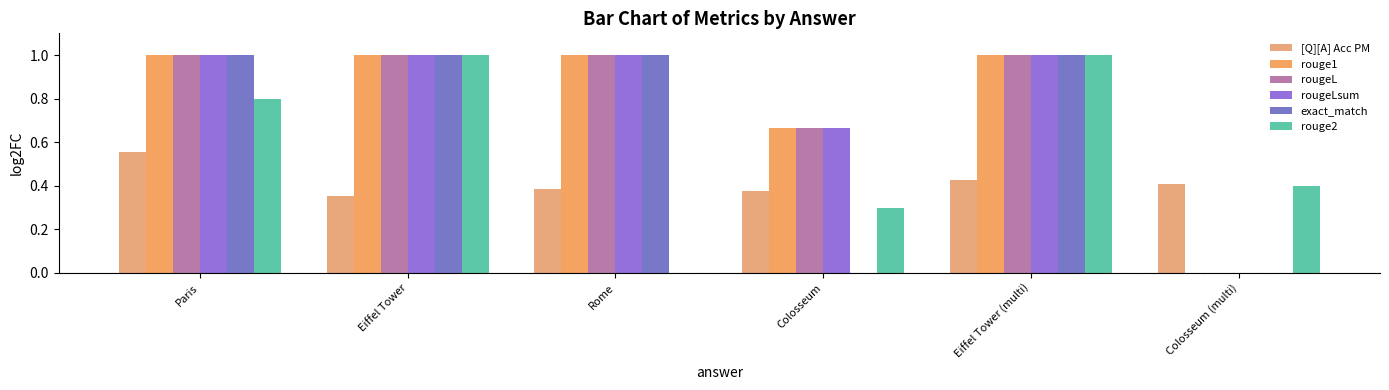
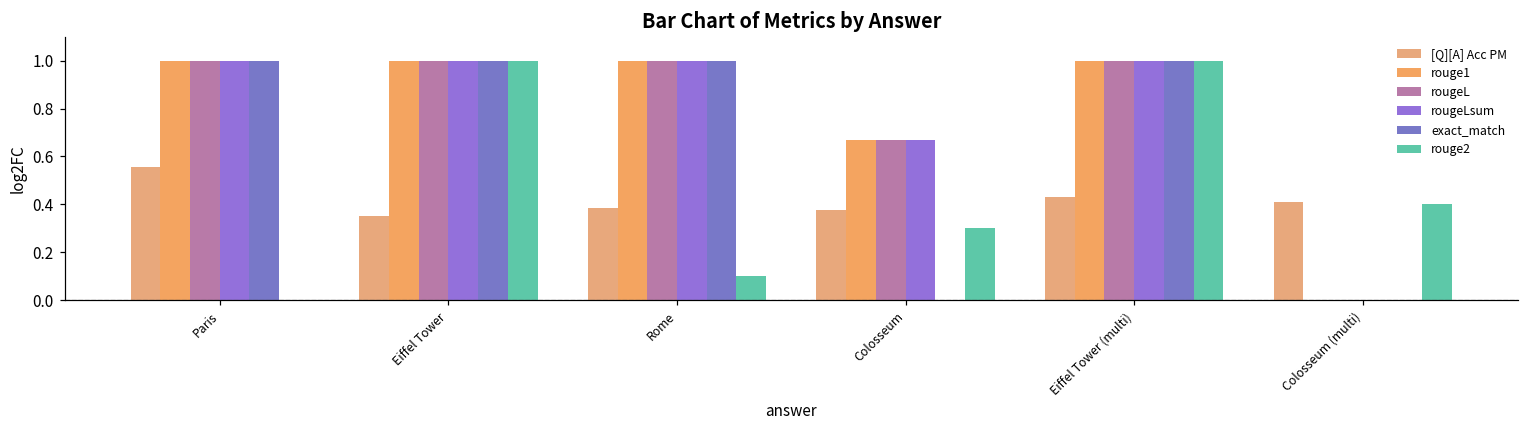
  {
    "rougeL": {
      "Paris": 1.0,
      "Eiffel Tower": 1.0,
      "Rome": 1.0,
      "Colosseum": 0.67,
      "Eiffel Tower (multi)": 1.0,
      "Colosseum (multi)": 0.0
    },
    "rouge2": {
-     "Paris": 0.8,
+     "Paris": 0.0,
      "Eiffel Tower": 1.0,
-     "Rome": 0.0,
+     "Rome": 0.1,
      "Colosseum": 0.3,
      "Eiffel Tower (multi)": 1.0,
      "Colosseum (multi)": 0.4
    }
  }
